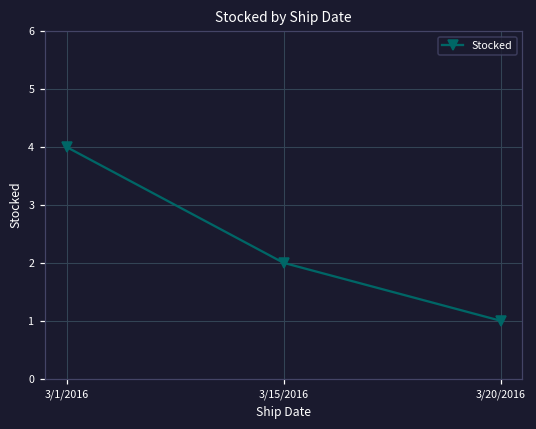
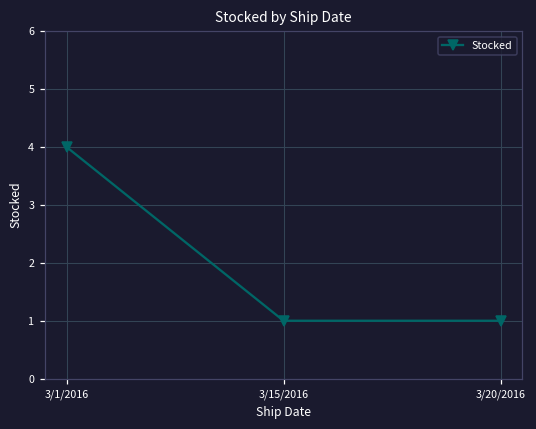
  {
    "3/1/2016": 4,
-   "3/15/2016": 2,
+   "3/15/2016": 1,
    "3/20/2016": 1
  }
